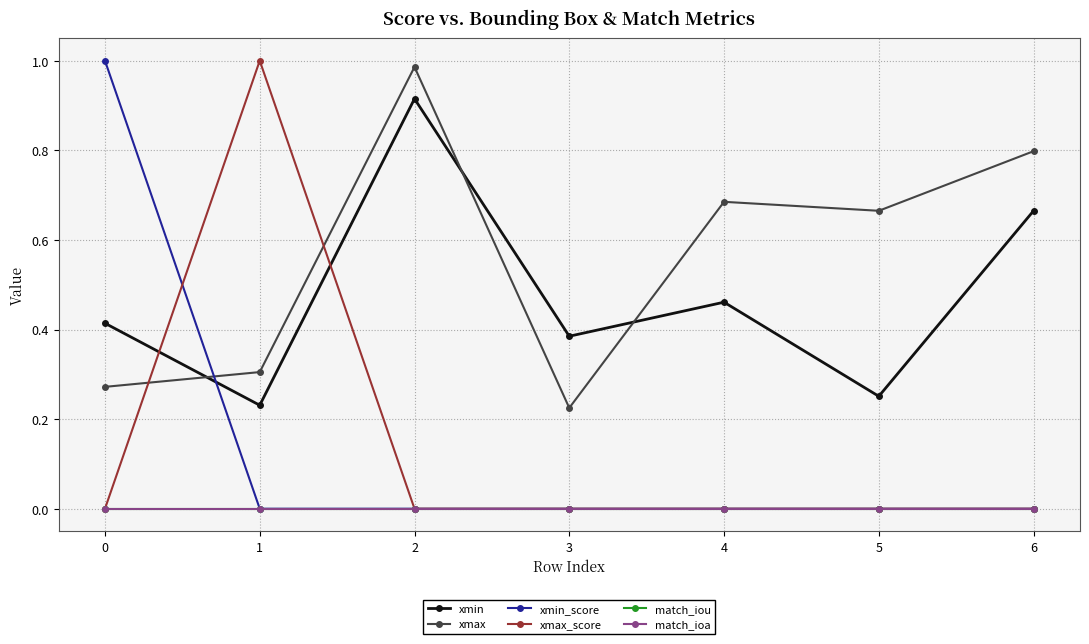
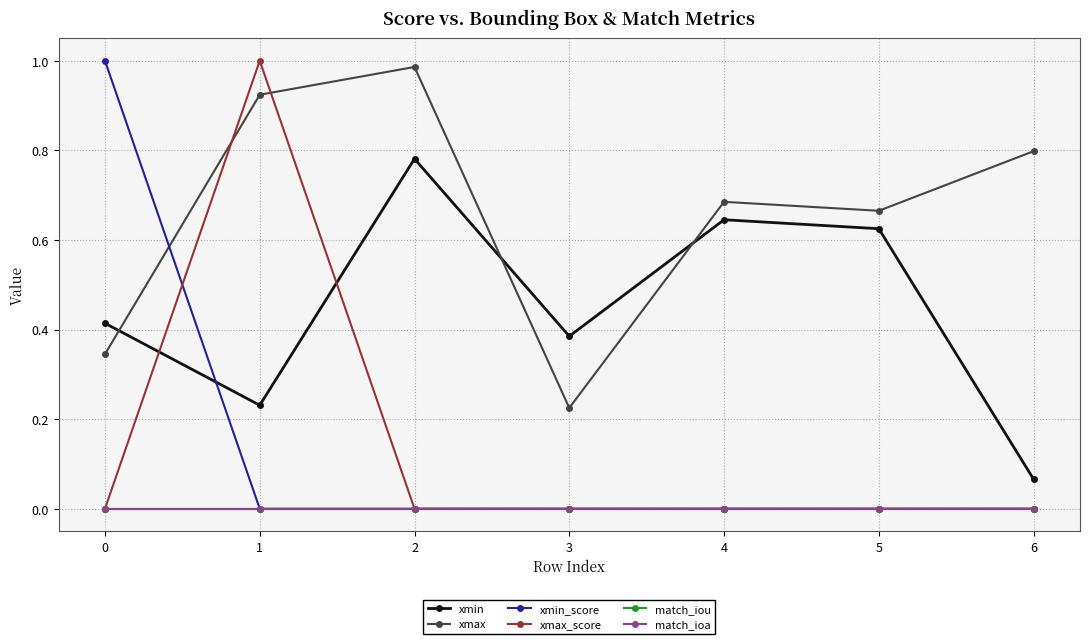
  {
    "xmin": {
      "0": 0.41,
      "1": 0.23,
-     "2": 0.92,
+     "2": 0.78,
      "3": 0.39,
-     "4": 0.46,
-     "5": 0.25,
-     "6": 0.67
+     "4": 0.65,
+     "5": 0.63,
+     "6": 0.07
    },
    "xmax": {
-     "0": 0.27,
-     "1": 0.31,
+     "0": 0.35,
+     "1": 0.92,
      "2": 0.99,
      "3": 0.23,
      "4": 0.69,
      "5": 0.67,
      "6": 0.80
    },
    "xmin_score": {
      "0": 1.00
    },
    "xmax_score": {
      "1": 1.00
    }
  }
